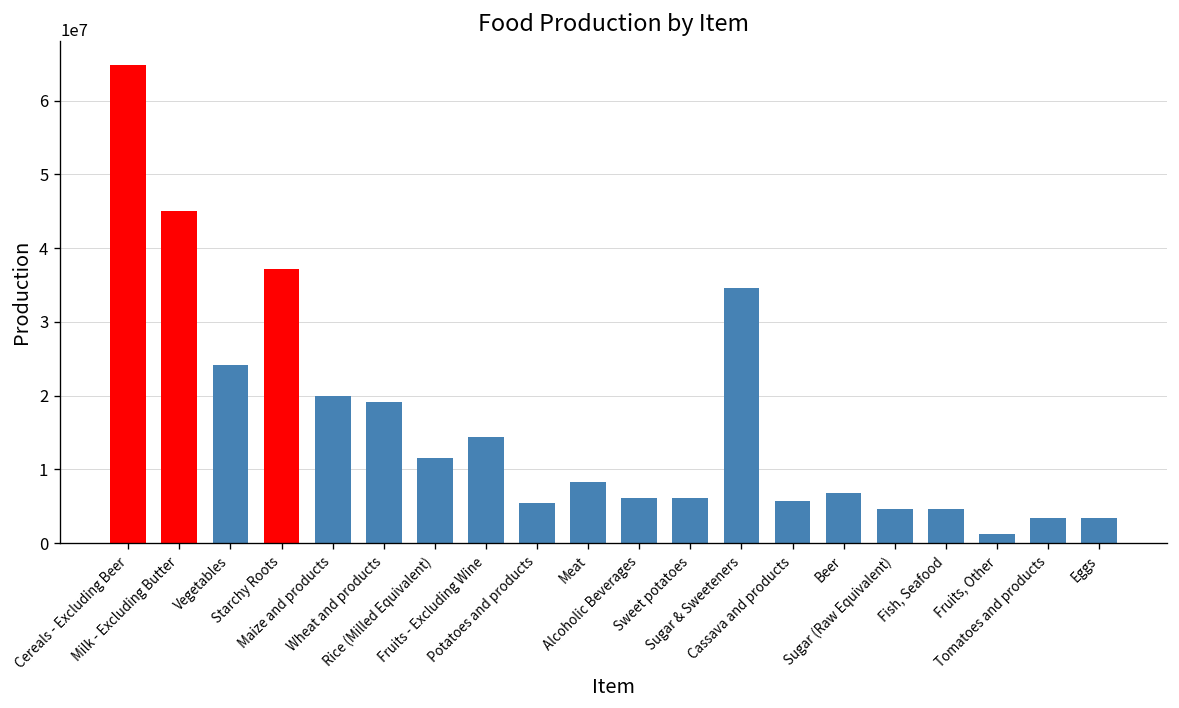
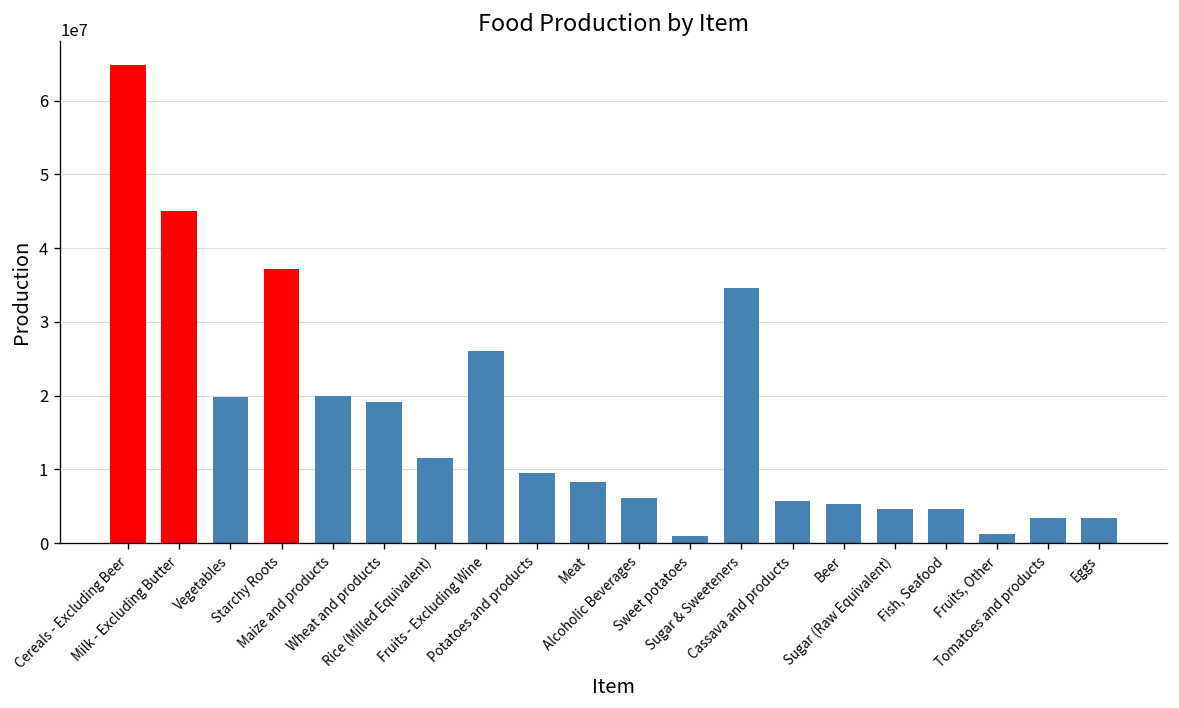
  {
    "Cereals - Excluding Beer": 65000000,
    "Milk - Excluding Butter": 45000000,
-   "Vegetables": 24000000,
+   "Vegetables": 20000000,
    "Starchy Roots": 37000000,
    "Maize and products": 20000000,
    "Wheat and products": 19000000,
    "Rice (Milled Equivalent)": 12000000,
-   "Fruits - Excluding Wine": 14000000,
-   "Potatoes and products": 5000000,
+   "Fruits - Excluding Wine": 26000000,
+   "Potatoes and products": 10000000,
    "Meat": 8000000,
    "Alcoholic Beverages": 6000000,
-   "Sweet potatoes": 6000000,
+   "Sweet potatoes": 1000000,
    "Sugar & Sweeteners": 35000000,
    "Cassava and products": 6000000,
-   "Beer": 7000000,
+   "Beer": 5000000,
    "Sugar (Raw Equivalent)": 5000000,
    "Fish, Seafood": 5000000,
    "Fruits, Other": 1000000,
    "Tomatoes and products": 3000000,
    "Eggs": 3000000
  }
